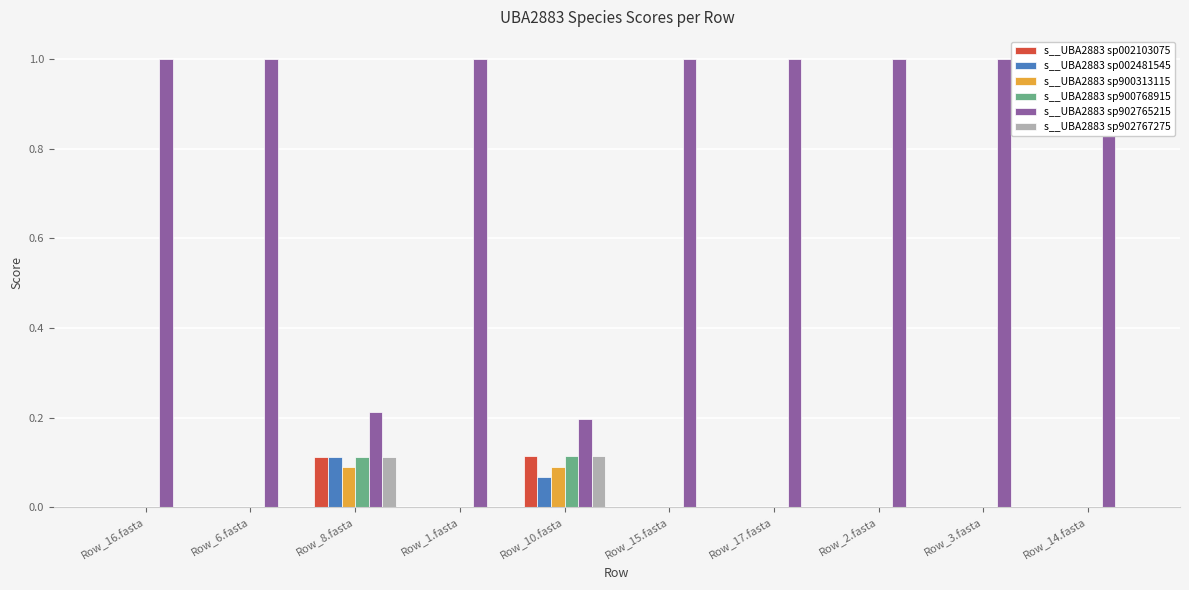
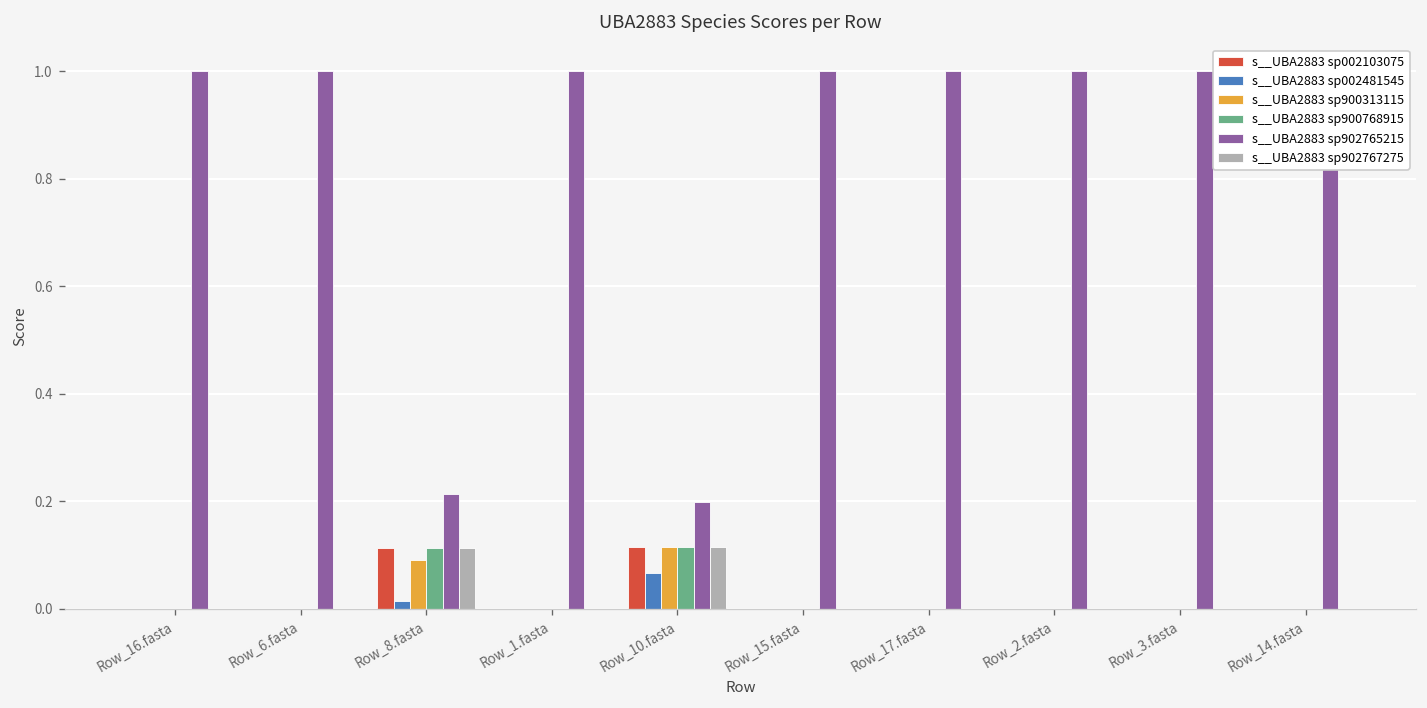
  {
    "s__UBA2883 sp002103075": {
      "Row_16.fasta": 0.00,
      "Row_6.fasta": 0.00,
      "Row_8.fasta": 0.11,
      "Row_1.fasta": 0.00,
      "Row_10.fasta": 0.11,
      "Row_15.fasta": 0.00,
      "Row_17.fasta": 0.00,
      "Row_2.fasta": 0.00,
      "Row_3.fasta": 0.00,
      "Row_14.fasta": 0.00
    },
    "s__UBA2883 sp002481545": {
      "Row_16.fasta": 0.00,
      "Row_6.fasta": 0.00,
-     "Row_8.fasta": 0.11,
+     "Row_8.fasta": 0.02,
      "Row_1.fasta": 0.00,
      "Row_10.fasta": 0.07,
      "Row_15.fasta": 0.00,
      "Row_17.fasta": 0.00,
      "Row_2.fasta": 0.00,
      "Row_3.fasta": 0.00,
      "Row_14.fasta": 0.00
    },
    "s__UBA2883 sp900313115": {
      "Row_16.fasta": 0.00,
      "Row_6.fasta": 0.00,
      "Row_8.fasta": 0.09,
      "Row_1.fasta": 0.00,
-     "Row_10.fasta": 0.09,
+     "Row_10.fasta": 0.11,
      "Row_15.fasta": 0.00,
      "Row_17.fasta": 0.00,
      "Row_2.fasta": 0.00,
      "Row_3.fasta": 0.00,
      "Row_14.fasta": 0.00
    },
    "s__UBA2883 sp900768915": {
      "Row_16.fasta": 0.00,
      "Row_6.fasta": 0.00,
      "Row_8.fasta": 0.11,
      "Row_1.fasta": 0.00,
      "Row_10.fasta": 0.11,
      "Row_15.fasta": 0.00,
      "Row_17.fasta": 0.00,
      "Row_2.fasta": 0.00,
      "Row_3.fasta": 0.00,
      "Row_14.fasta": 0.00
    },
    "s__UBA2883 sp902765215": {
      "Row_16.fasta": 1.00,
      "Row_6.fasta": 1.00,
      "Row_8.fasta": 0.21,
      "Row_1.fasta": 1.00,
      "Row_10.fasta": 0.20,
      "Row_15.fasta": 1.00,
      "Row_17.fasta": 1.00,
      "Row_2.fasta": 1.00,
      "Row_3.fasta": 1.00
    },
    "s__UBA2883 sp902767275": {
      "Row_16.fasta": 0.00,
      "Row_6.fasta": 0.00,
      "Row_8.fasta": 0.11,
      "Row_1.fasta": 0.00,
      "Row_10.fasta": 0.11,
      "Row_15.fasta": 0.00,
      "Row_17.fasta": 0.00,
      "Row_2.fasta": 0.00,
      "Row_3.fasta": 0.00,
      "Row_14.fasta": 0.00
    }
  }
